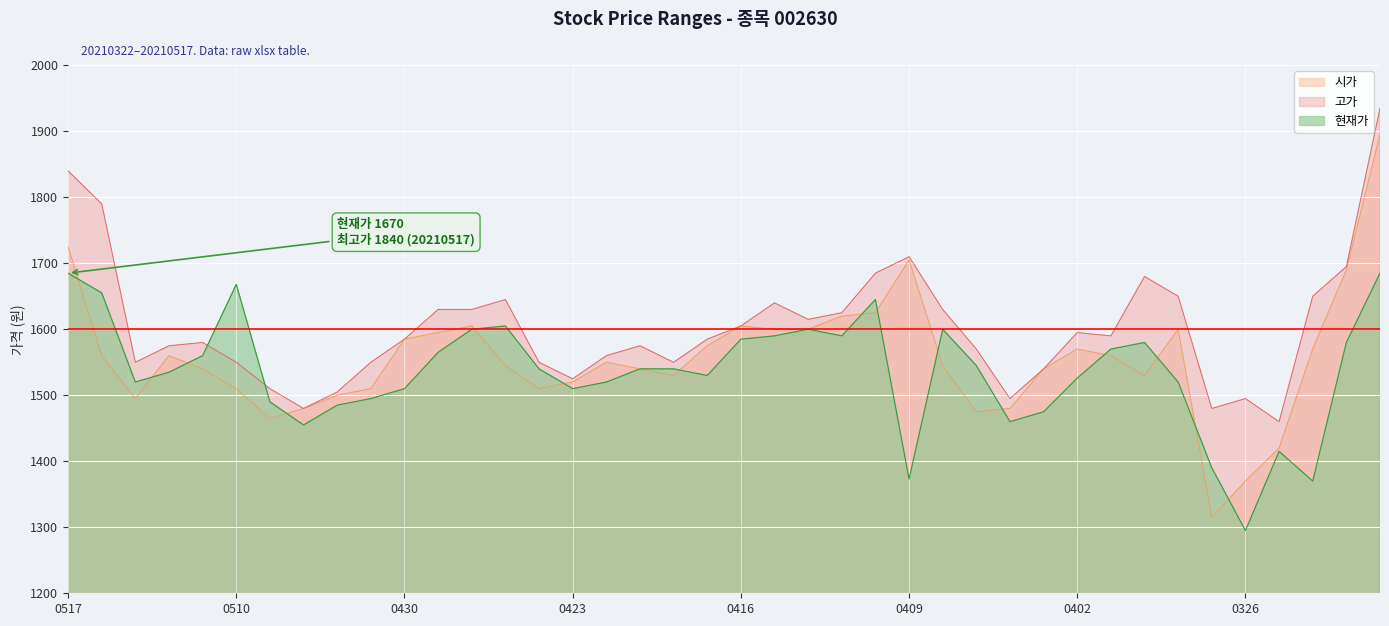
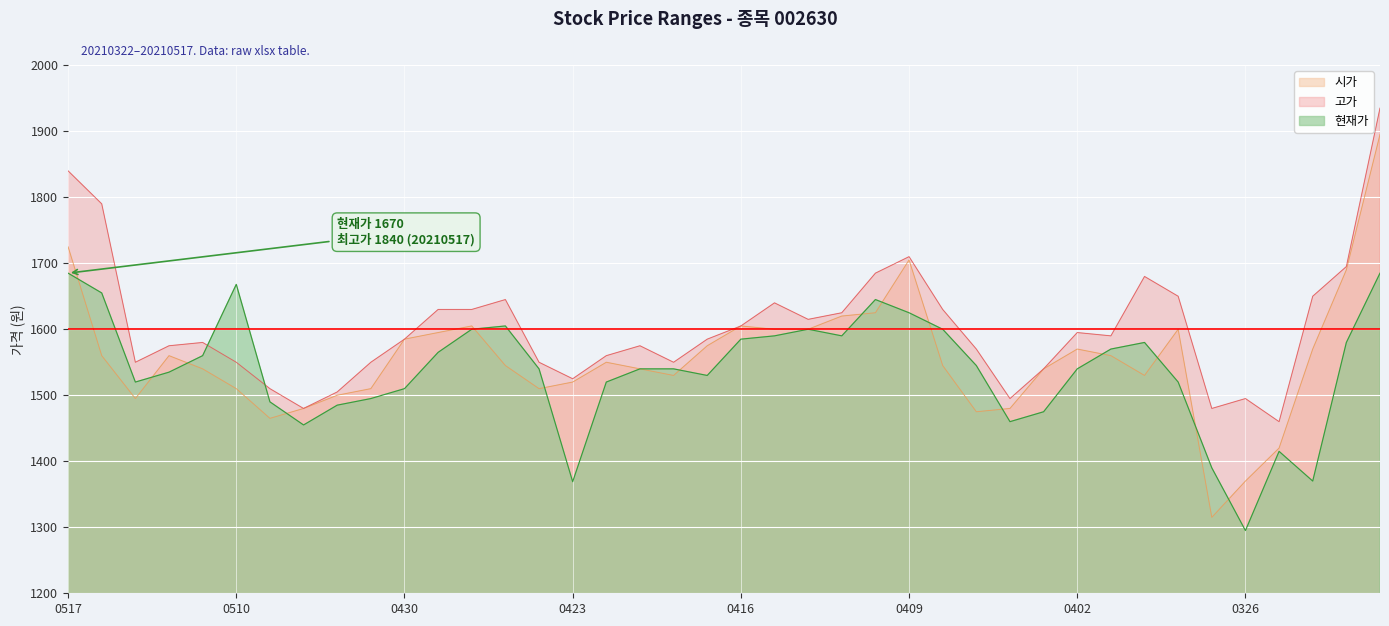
  {
    "현재가": {
      "0510": 1670,
      "0430": 1510,
-     "0423": 1510,
+     "0423": 1370,
      "0416": 1590,
-     "0409": 1370,
-     "0402": 1530,
+     "0409": 1630,
+     "0402": 1540,
      "0326": 1300
    }
  }
